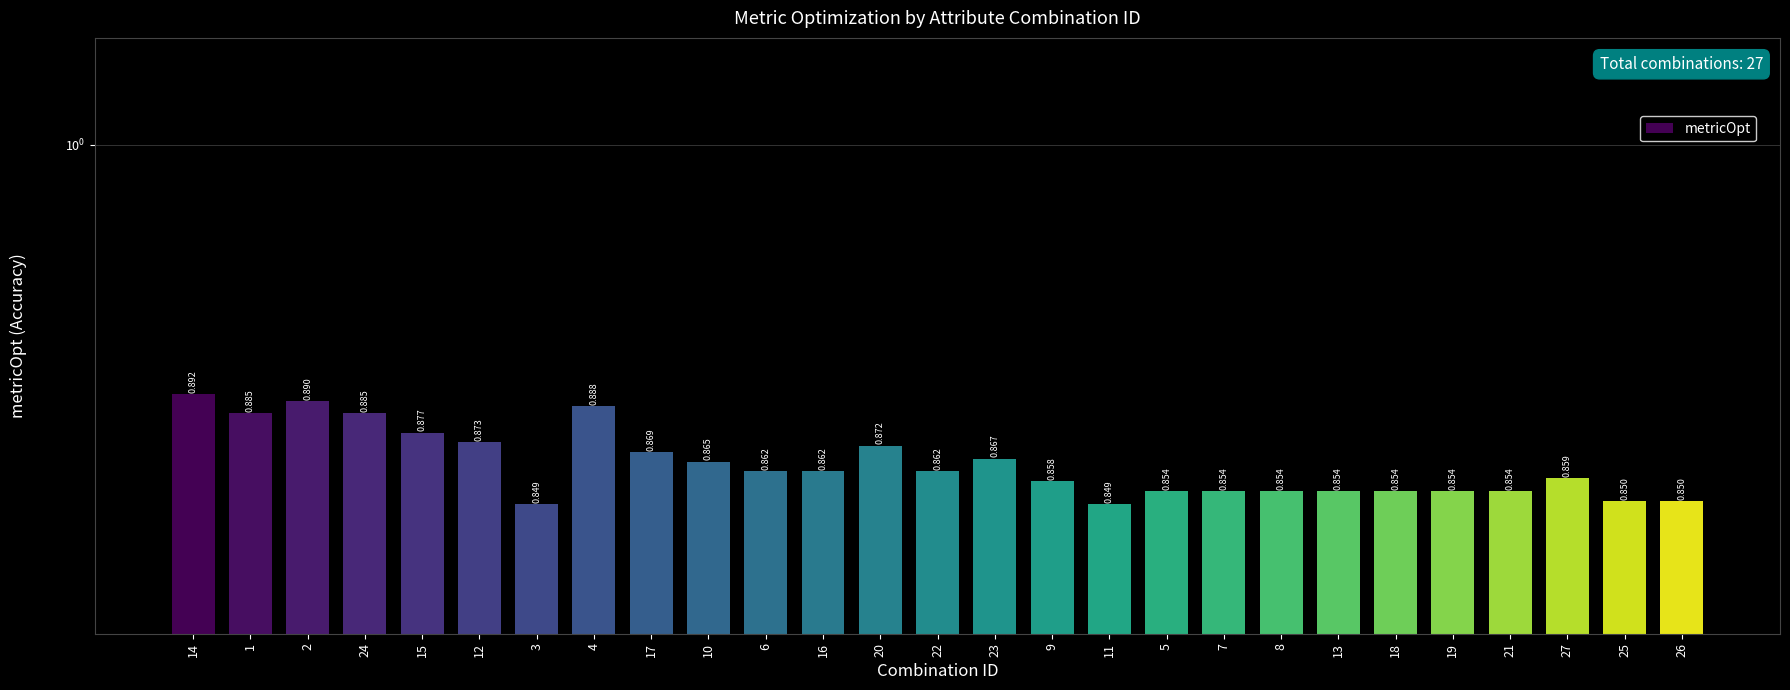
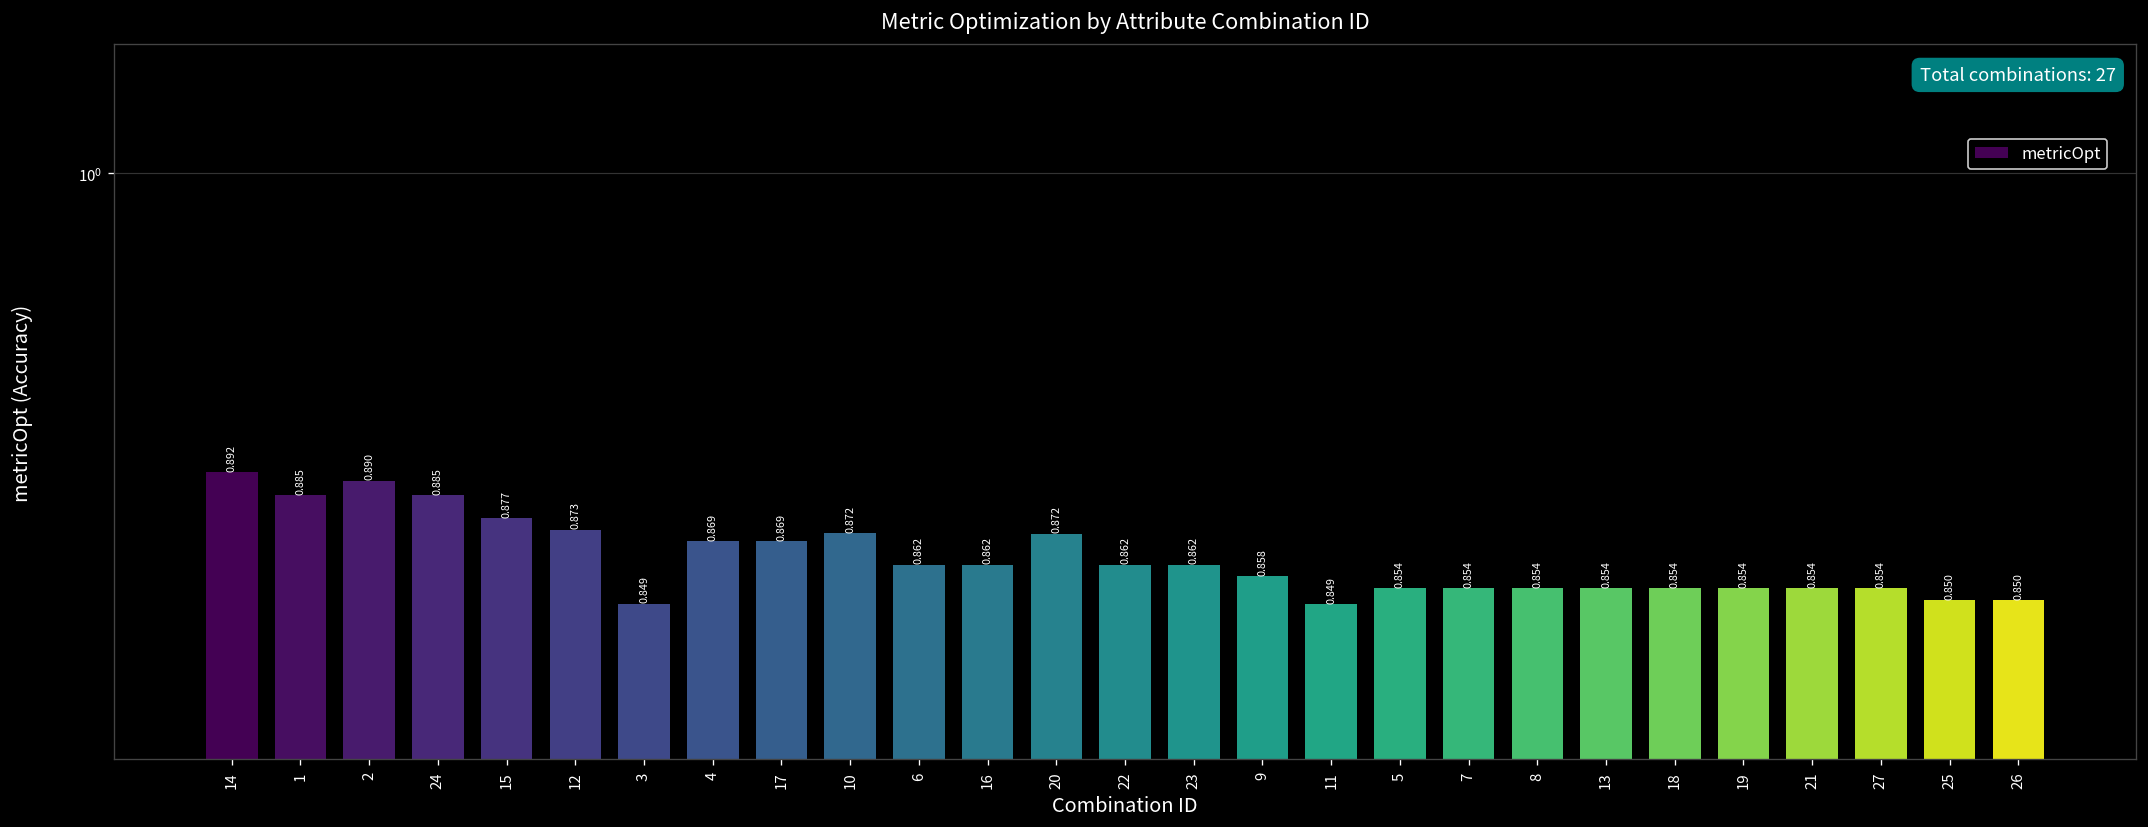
  {
    "14": 0.892,
    "1": 0.885,
    "2": 0.890,
    "24": 0.885,
    "15": 0.877,
    "12": 0.873,
    "3": 0.849,
-   "4": 0.888,
+   "4": 0.869,
    "17": 0.869,
-   "10": 0.865,
+   "10": 0.872,
    "6": 0.862,
    "16": 0.862,
    "20": 0.872,
    "22": 0.862,
-   "23": 0.867,
+   "23": 0.862,
    "9": 0.858,
    "11": 0.849,
    "5": 0.854,
    "7": 0.854,
    "8": 0.854,
    "13": 0.854,
    "18": 0.854,
    "19": 0.854,
    "21": 0.854,
-   "27": 0.859,
+   "27": 0.854,
    "25": 0.850,
    "26": 0.850
  }
